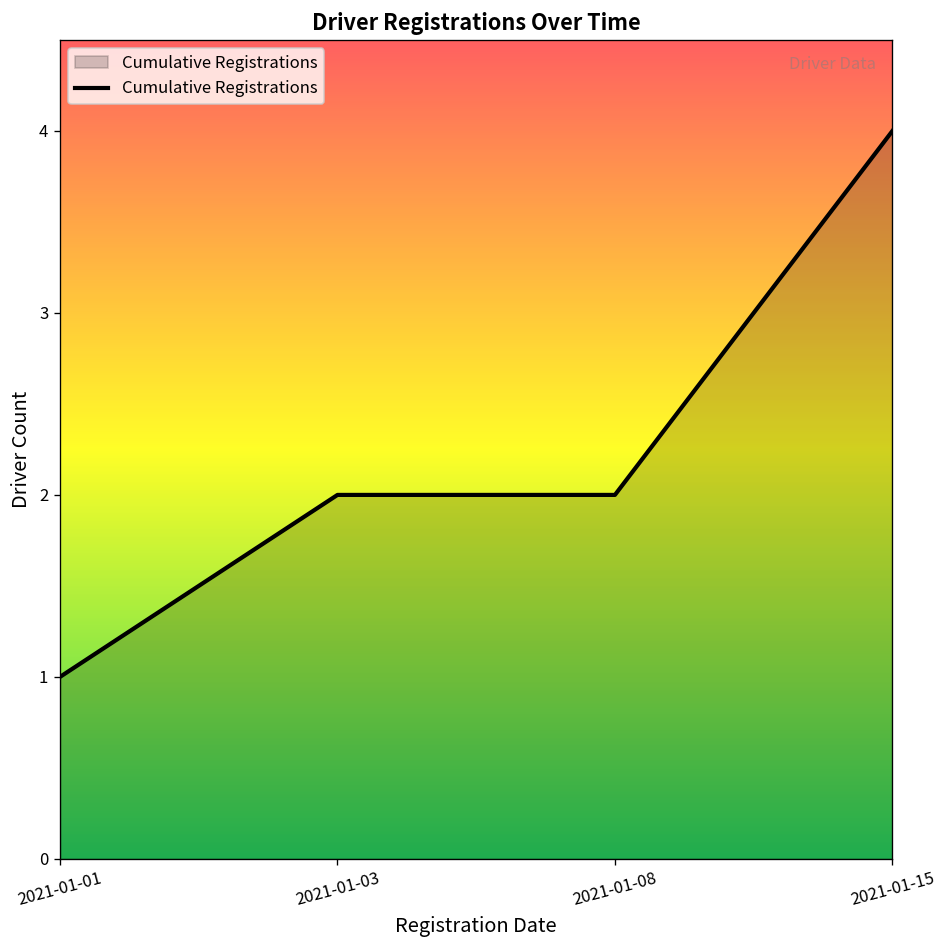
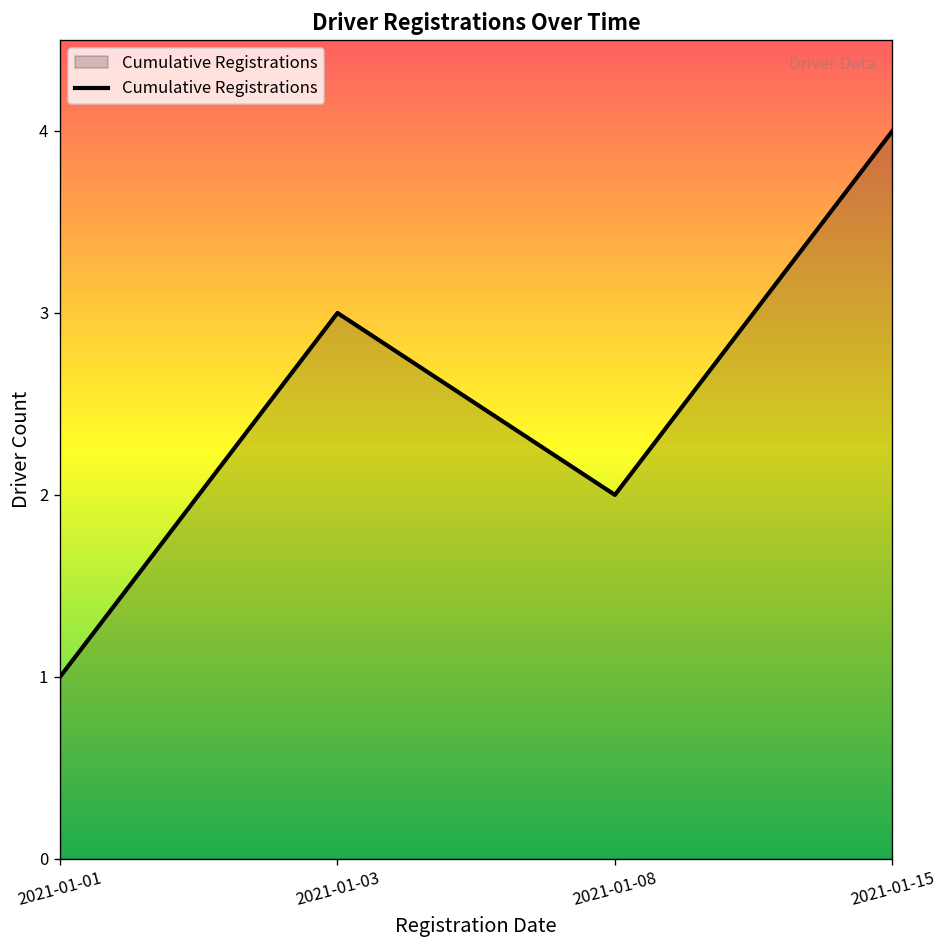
  {
    "2021-01-01": 1,
-   "2021-01-03": 2,
+   "2021-01-03": 3,
    "2021-01-08": 2,
    "2021-01-15": 4
  }
